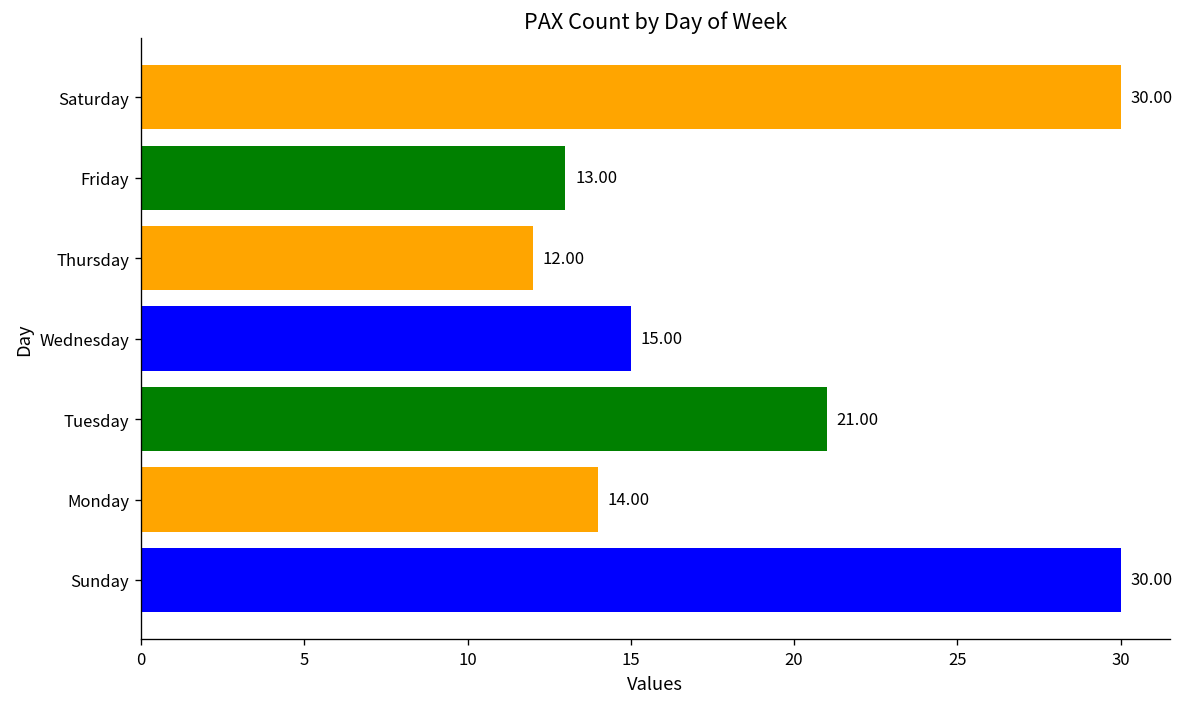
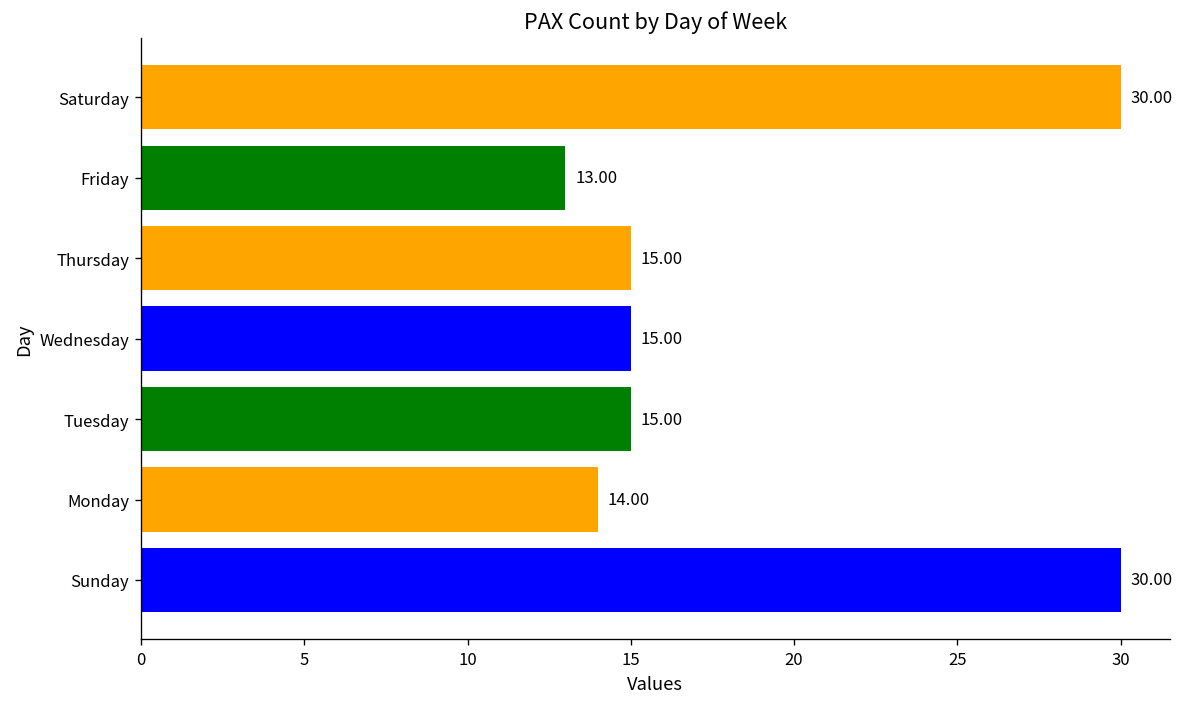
  {
    "Saturday": 30.00,
    "Friday": 13.00,
-   "Thursday": 12.00,
+   "Thursday": 15.00,
    "Wednesday": 15.00,
-   "Tuesday": 21.00,
+   "Tuesday": 15.00,
    "Monday": 14.00,
    "Sunday": 30.00
  }
